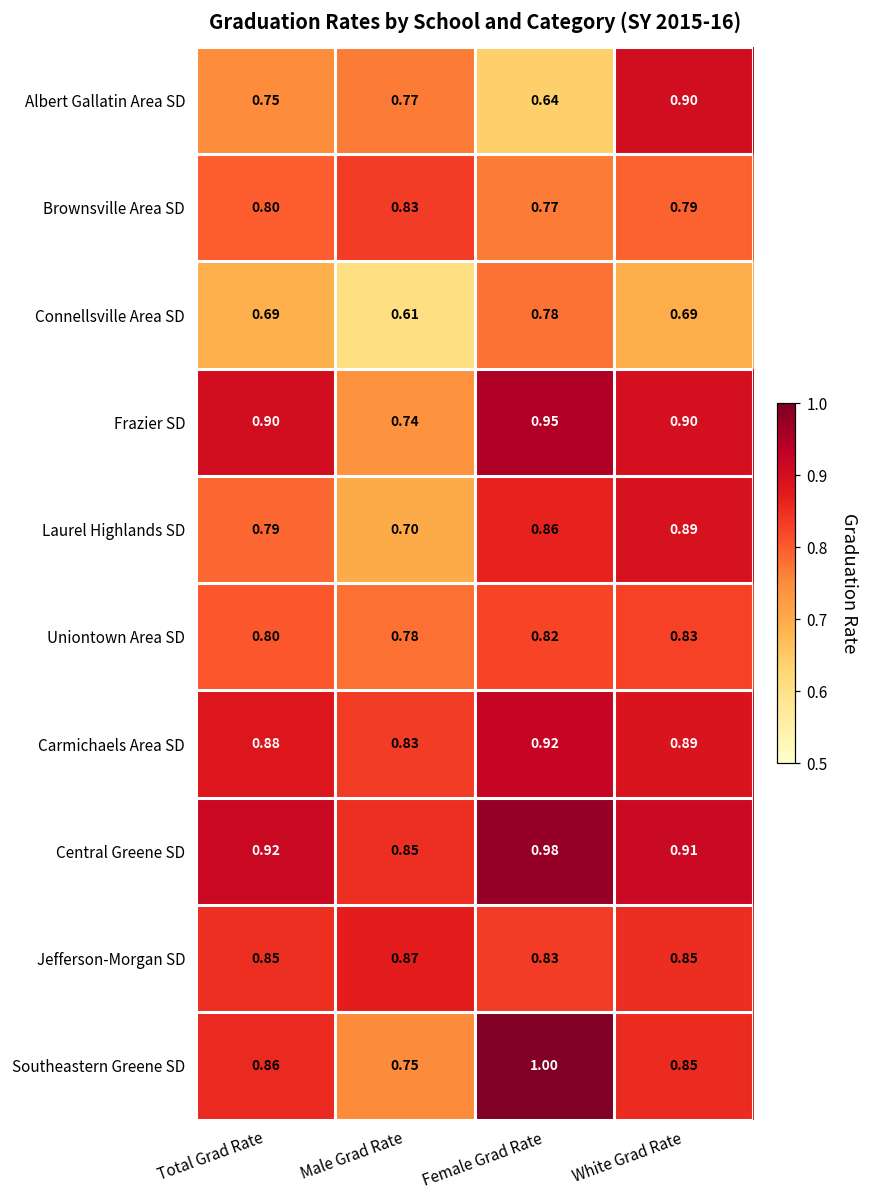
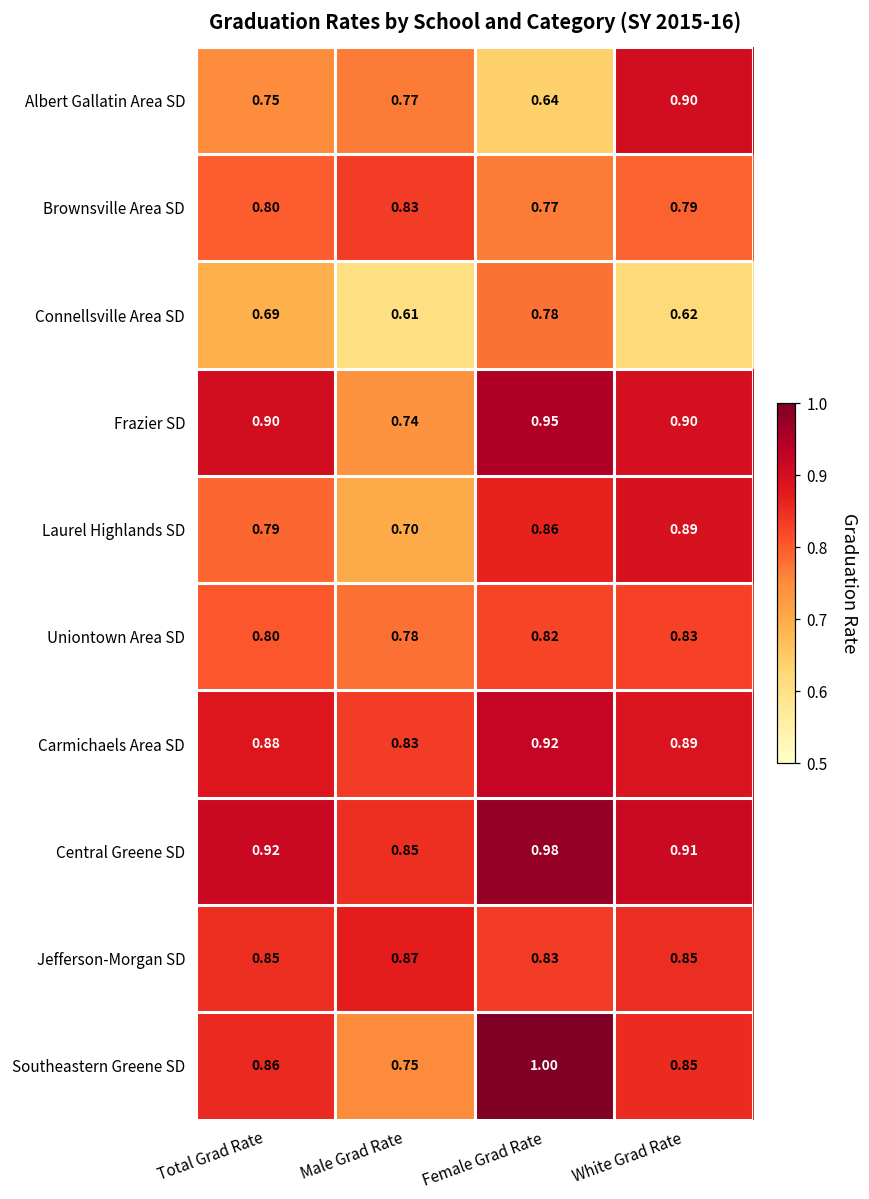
  {
    "Albert Gallatin Area SD": {
      "Total Grad Rate": 0.75,
      "Male Grad Rate": 0.77,
      "Female Grad Rate": 0.64,
      "White Grad Rate": 0.90
    },
    "Brownsville Area SD": {
      "Total Grad Rate": 0.80,
      "Male Grad Rate": 0.83,
      "Female Grad Rate": 0.77,
      "White Grad Rate": 0.79
    },
    "Connellsville Area SD": {
      "Total Grad Rate": 0.69,
      "Male Grad Rate": 0.61,
      "Female Grad Rate": 0.78,
-     "White Grad Rate": 0.69
+     "White Grad Rate": 0.62
    },
    "Frazier SD": {
      "Total Grad Rate": 0.90,
      "Male Grad Rate": 0.74,
      "Female Grad Rate": 0.95,
      "White Grad Rate": 0.90
    },
    "Laurel Highlands SD": {
      "Total Grad Rate": 0.79,
      "Male Grad Rate": 0.70,
      "Female Grad Rate": 0.86,
      "White Grad Rate": 0.89
    },
    "Uniontown Area SD": {
      "Total Grad Rate": 0.80,
      "Male Grad Rate": 0.78,
      "Female Grad Rate": 0.82,
      "White Grad Rate": 0.83
    },
    "Carmichaels Area SD": {
      "Total Grad Rate": 0.88,
      "Male Grad Rate": 0.83,
      "Female Grad Rate": 0.92,
      "White Grad Rate": 0.89
    },
    "Central Greene SD": {
      "Total Grad Rate": 0.92,
      "Male Grad Rate": 0.85,
      "Female Grad Rate": 0.98,
      "White Grad Rate": 0.91
    },
    "Jefferson-Morgan SD": {
      "Total Grad Rate": 0.85,
      "Male Grad Rate": 0.87,
      "Female Grad Rate": 0.83,
      "White Grad Rate": 0.85
    },
    "Southeastern Greene SD": {
      "Total Grad Rate": 0.86,
      "Male Grad Rate": 0.75,
      "Female Grad Rate": 1.00,
      "White Grad Rate": 0.85
    }
  }
